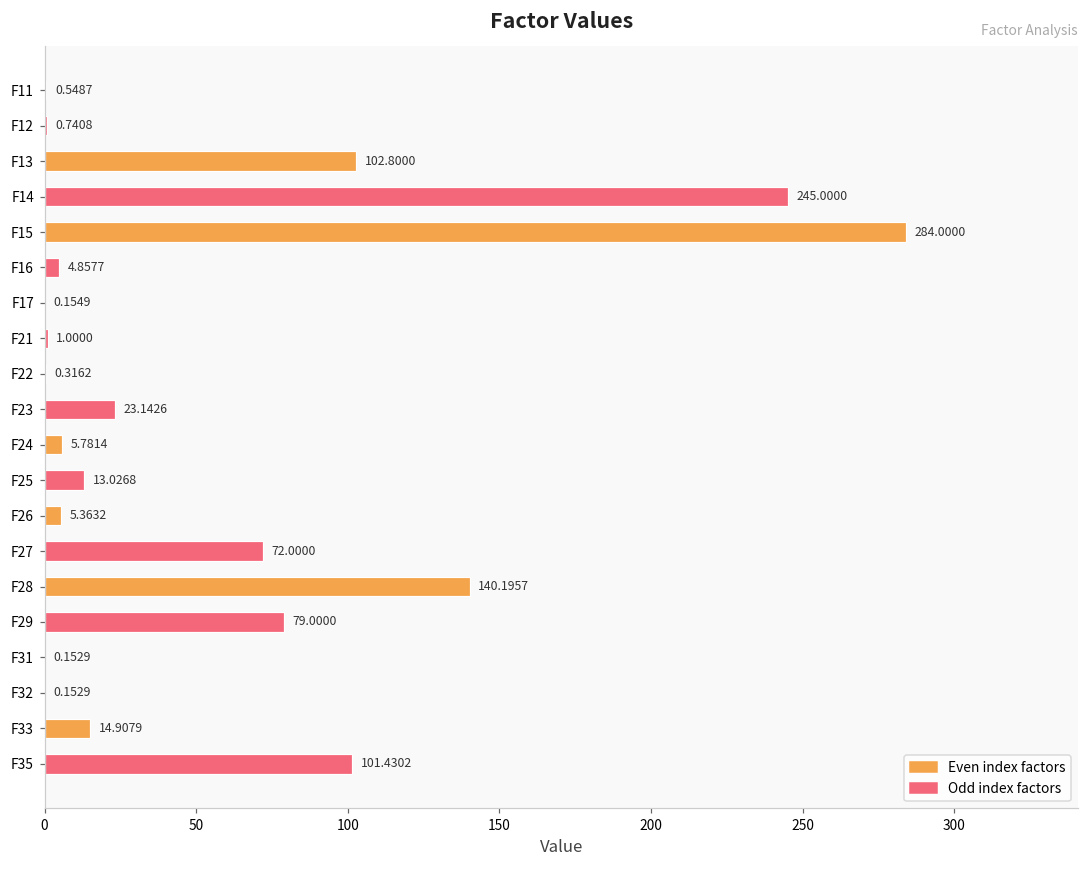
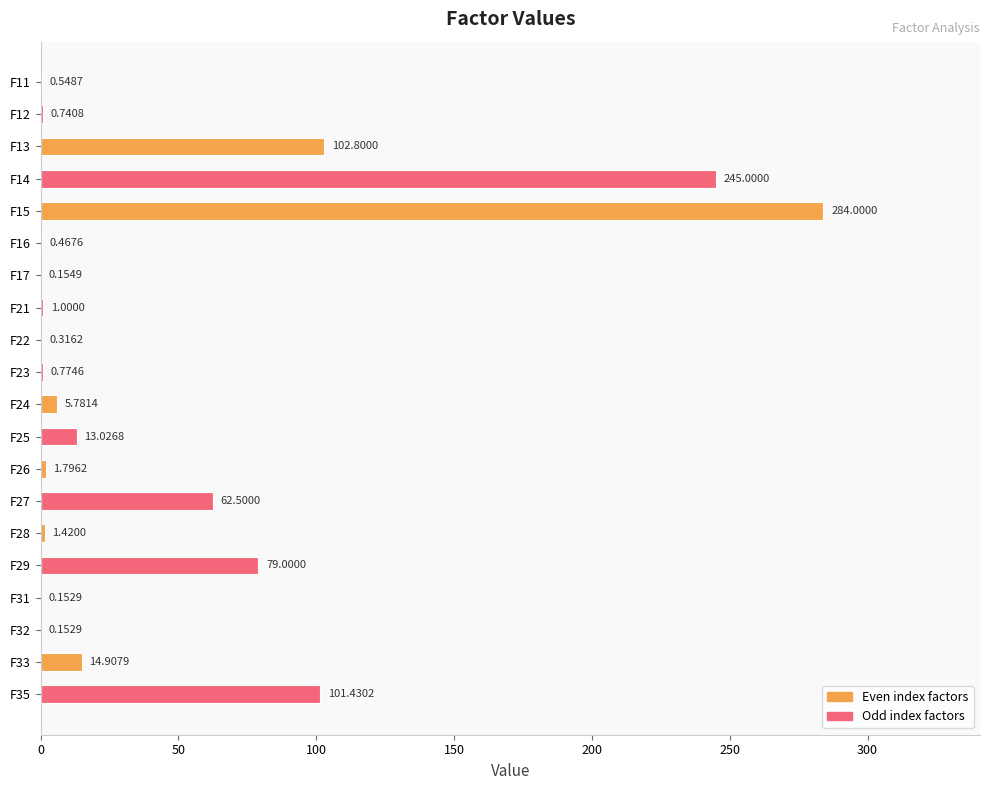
  {
    "F11": 0.5487,
    "F12": 0.7408,
    "F13": 102.8000,
    "F14": 245.0000,
    "F15": 284.0000,
-   "F16": 4.8577,
+   "F16": 0.4676,
    "F17": 0.1549,
    "F21": 1.0000,
    "F22": 0.3162,
-   "F23": 23.1426,
+   "F23": 0.7746,
    "F24": 5.7814,
    "F25": 13.0268,
-   "F26": 5.3632,
-   "F27": 72.0000,
-   "F28": 140.1957,
+   "F26": 1.7962,
+   "F27": 62.5000,
+   "F28": 1.4200,
    "F29": 79.0000,
    "F31": 0.1529,
    "F32": 0.1529,
    "F33": 14.9079,
    "F35": 101.4302
  }
